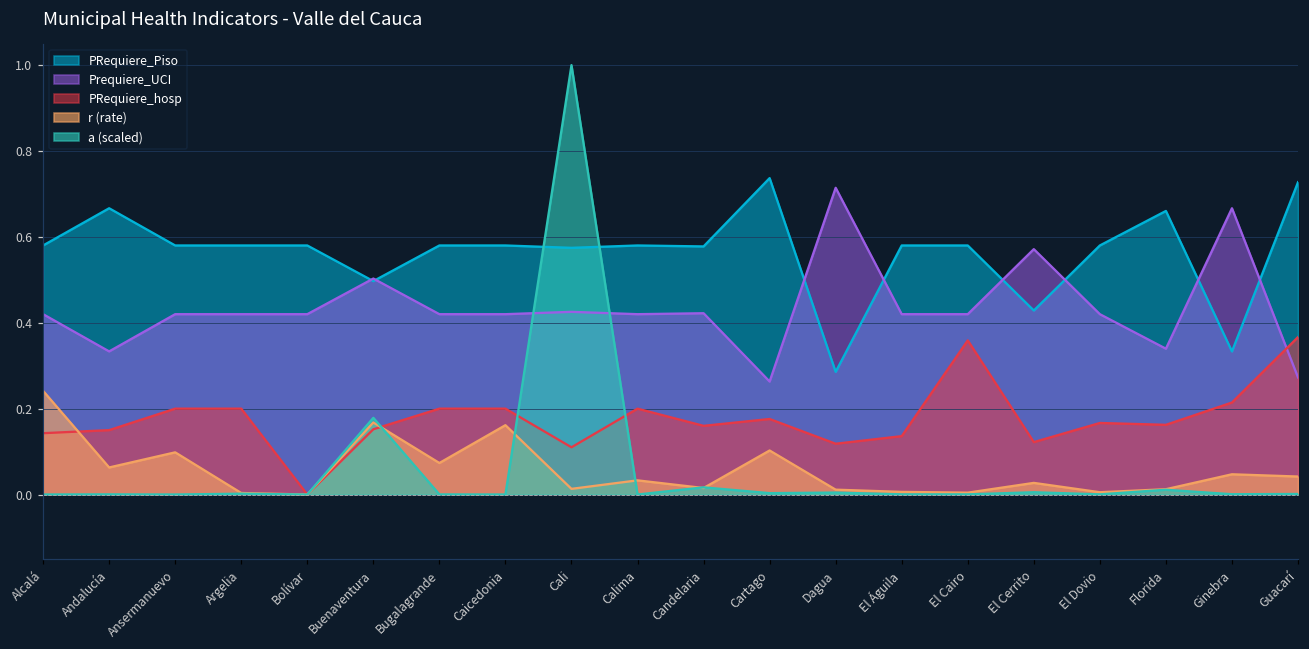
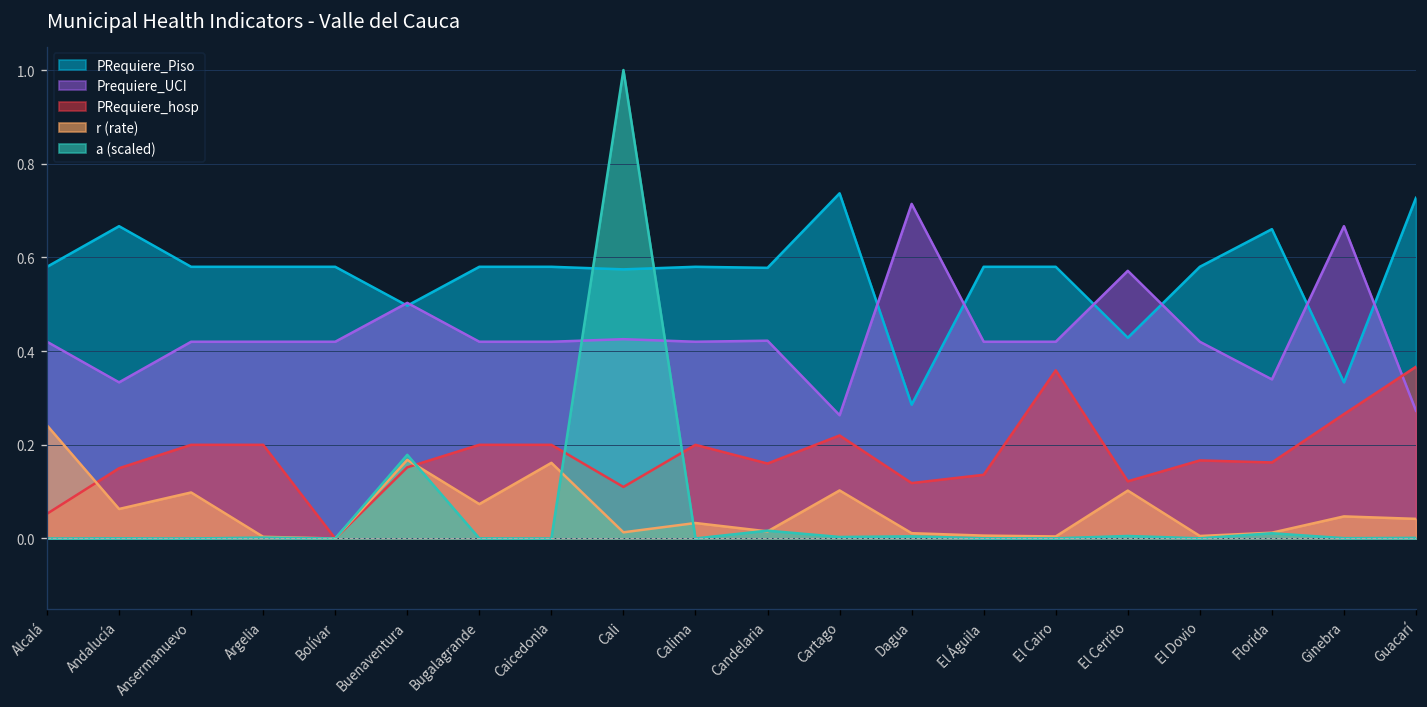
  {
    "Prequiere_UCI": {
      "Alcalá": 0.42,
      "Andalucía": 0.33,
      "Ansermanuevo": 0.42,
      "Argelia": 0.42,
      "Bolívar": 0.42,
      "Bugalagrande": 0.42,
      "Caicedonia": 0.42,
      "Cali": 0.43,
      "Calima": 0.42,
      "Candelaria": 0.42,
      "Cartago": 0.26,
      "Dagua": 0.71,
      "El Águila": 0.42,
      "El Cairo": 0.42,
      "El Cerrito": 0.57,
      "El Dovio": 0.42,
      "Florida": 0.34,
      "Ginebra": 0.67,
      "Guacarí": 0.27
    },
    "PRequiere_hosp": {
-     "Alcalá": 0.14,
+     "Alcalá": 0.05,
      "Andalucía": 0.15,
      "Ansermanuevo": 0.20,
      "Argelia": 0.20,
      "Buenaventura": 0.15,
      "Bugalagrande": 0.20,
      "Caicedonia": 0.20,
      "Cali": 0.11,
      "Calima": 0.20,
      "Candelaria": 0.16,
-     "Cartago": 0.18,
+     "Cartago": 0.22,
      "Dagua": 0.12,
      "El Águila": 0.14,
      "El Cairo": 0.36,
      "El Cerrito": 0.12,
      "El Dovio": 0.17,
      "Florida": 0.16,
-     "Ginebra": 0.21,
+     "Ginebra": 0.27,
      "Guacarí": 0.37
    },
    "r (rate)": {
      "Alcalá": 0.24,
      "Andalucía": 0.06,
      "Ansermanuevo": 0.10,
      "Buenaventura": 0.17,
      "Bugalagrande": 0.07,
      "Caicedonia": 0.16,
      "Cali": 0.01,
      "Calima": 0.03,
      "Cartago": 0.10,
      "Dagua": 0.01,
-     "El Cerrito": 0.03,
+     "El Cerrito": 0.10,
      "Ginebra": 0.05,
      "Guacarí": 0.04
    }
  }
